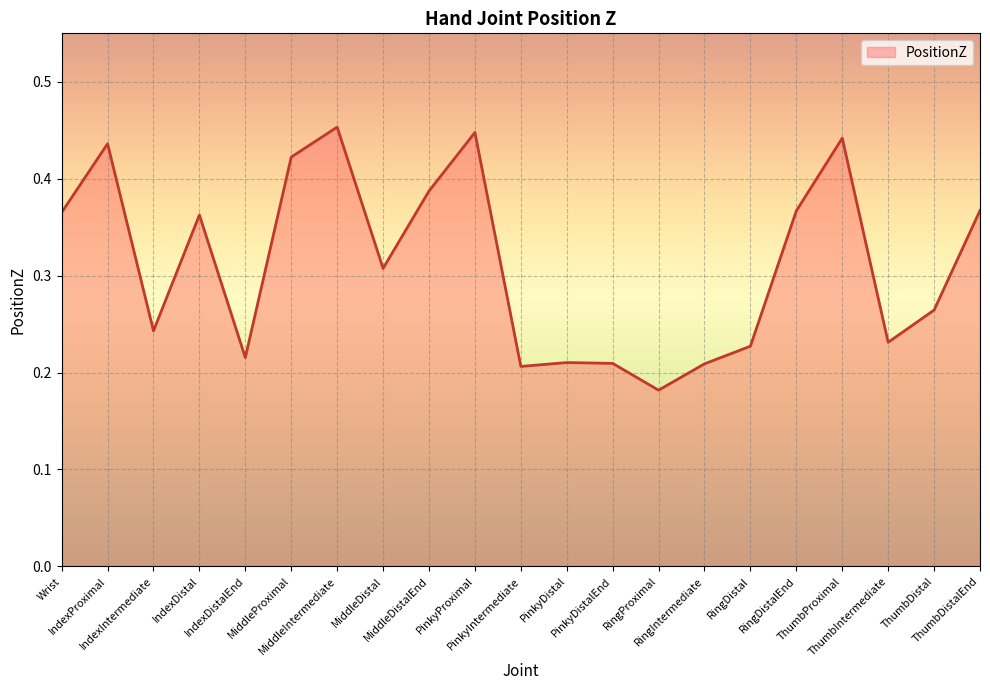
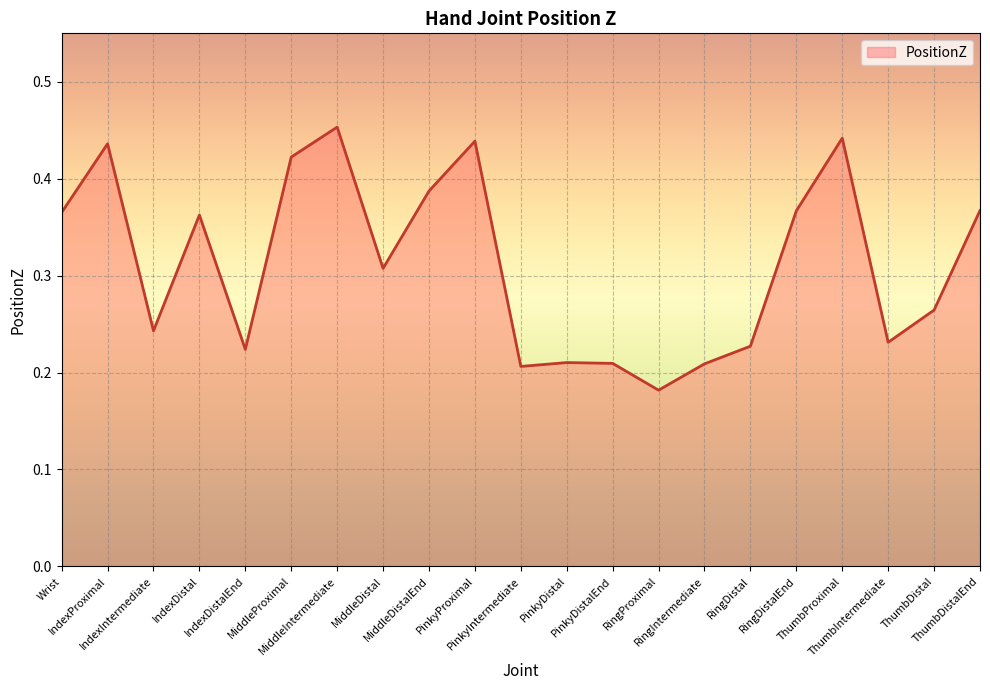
  {
    "Wrist": 0.37,
    "IndexProximal": 0.44,
    "IndexIntermediate": 0.24,
    "IndexDistal": 0.36,
-   "IndexDistalEnd": 0.215,
+   "IndexDistalEnd": 0.224,
    "MiddleProximal": 0.42,
    "MiddleIntermediate": 0.45,
    "MiddleDistal": 0.31,
    "MiddleDistalEnd": 0.39,
-   "PinkyProximal": 0.45,
+   "PinkyProximal": 0.44,
    "PinkyIntermediate": 0.21,
    "PinkyDistal": 0.21,
    "PinkyDistalEnd": 0.21,
    "RingProximal": 0.18,
    "RingIntermediate": 0.21,
    "RingDistal": 0.23,
    "RingDistalEnd": 0.37,
    "ThumbProximal": 0.44,
    "ThumbIntermediate": 0.23,
    "ThumbDistal": 0.26,
    "ThumbDistalEnd": 0.37
  }
